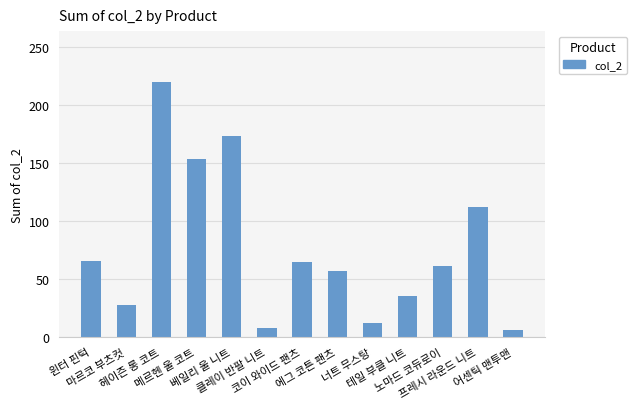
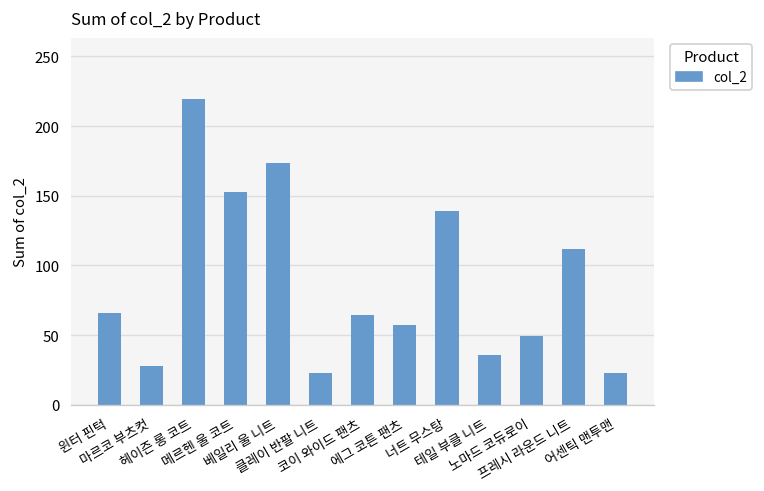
  {
    "윈터 핀턱": 66,
    "마르코 부츠컷": 28,
    "헤이즌 롱 코트": 220,
    "메르헨 울 코트": 153,
    "베일리 울 니트": 173,
-   "클레이 반팔 니트": 8,
+   "클레이 반팔 니트": 23,
    "코이 와이드 팬츠": 65,
    "에그 코튼 팬츠": 57,
-   "너트 무스탕": 13,
+   "너트 무스탕": 139,
    "테일 부클 니트": 36,
-   "노마드 코듀로이": 61,
+   "노마드 코듀로이": 49,
    "프레시 라운드 니트": 112,
-   "어센틱 맨투맨": 6
+   "어센틱 맨투맨": 23
  }
